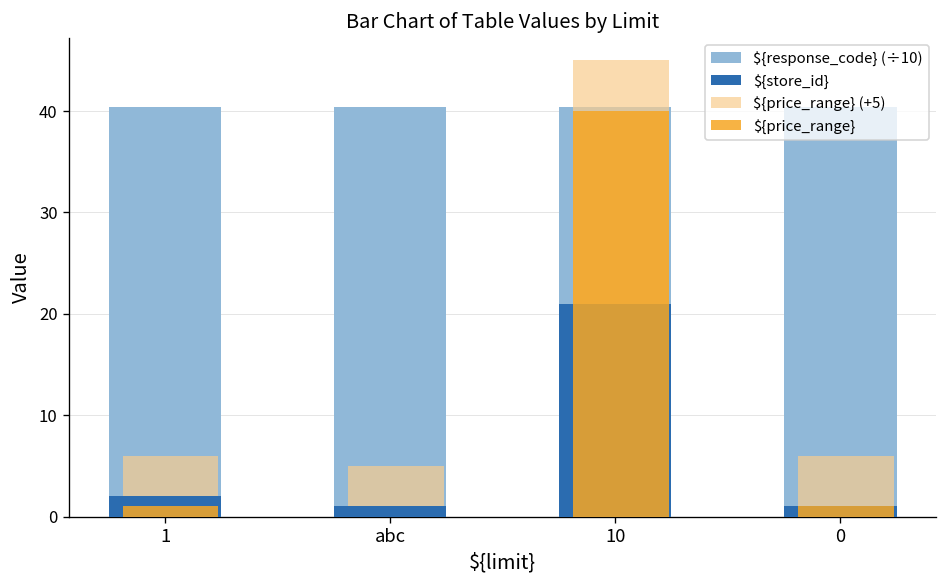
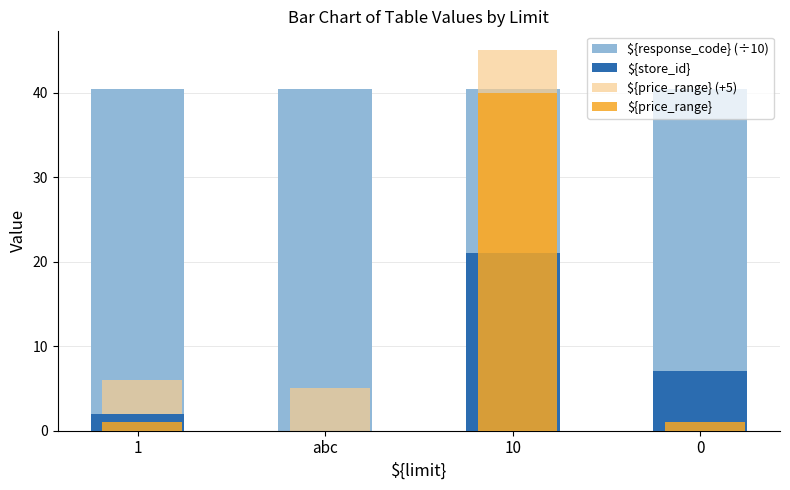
  {
    "${response_code} (÷10)": {
      "1": 40,
      "abc": 40
    },
    "${store_id}": {
-     "abc": 1,
-     "0": 1
+     "abc": 0,
+     "0": 7
    },
    "${price_range} (+5)": {
      "10": 45
    },
    "${price_range}": {
      "abc": 0
    }
  }
